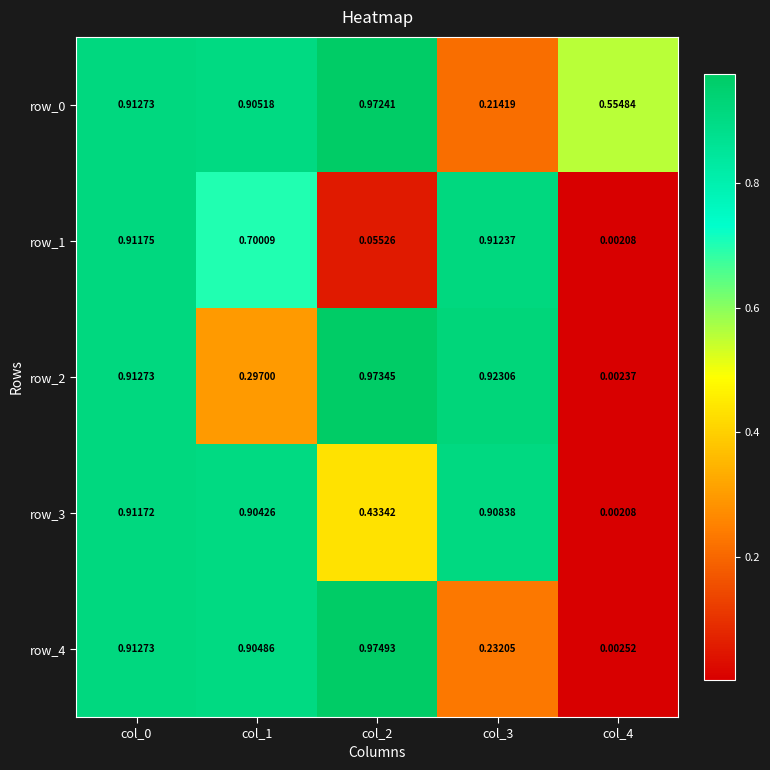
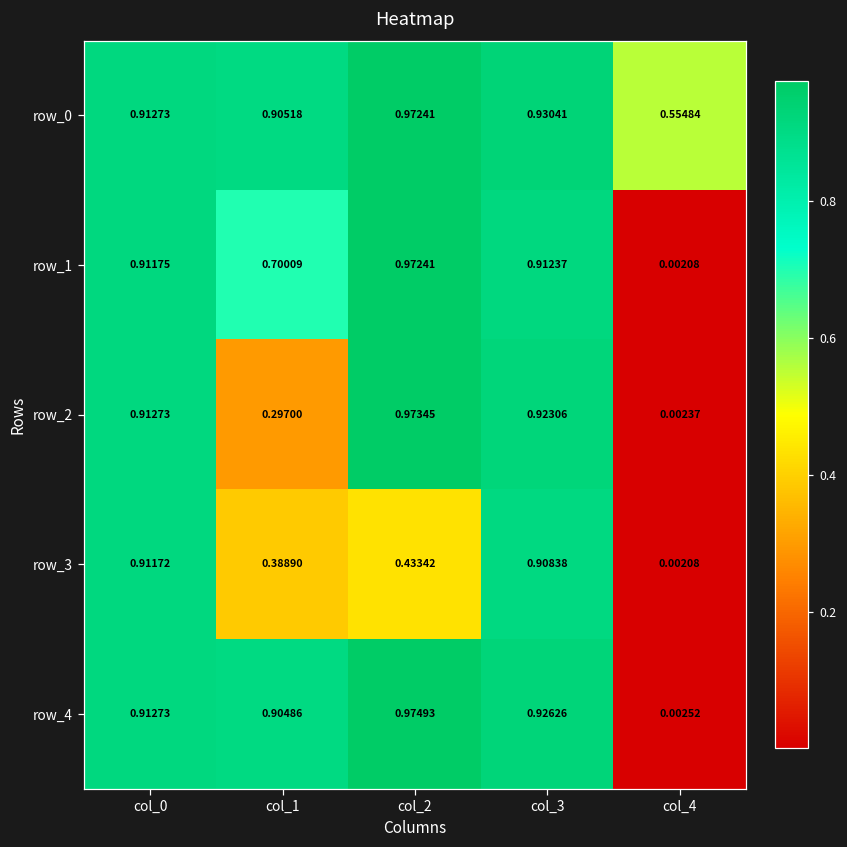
  {
    "row_0": {
      "col_0": 0.91273,
      "col_1": 0.90518,
      "col_2": 0.97241,
-     "col_3": 0.21419,
+     "col_3": 0.93041,
      "col_4": 0.55484
    },
    "row_1": {
      "col_0": 0.91175,
      "col_1": 0.70009,
-     "col_2": 0.05526,
+     "col_2": 0.97241,
      "col_3": 0.91237,
      "col_4": 0.00208
    },
    "row_2": {
      "col_0": 0.91273,
      "col_1": 0.29700,
      "col_2": 0.97345,
      "col_3": 0.92306,
      "col_4": 0.00237
    },
    "row_3": {
      "col_0": 0.91172,
-     "col_1": 0.90426,
+     "col_1": 0.38890,
      "col_2": 0.43342,
      "col_3": 0.90838,
      "col_4": 0.00208
    },
    "row_4": {
      "col_0": 0.91273,
      "col_1": 0.90486,
      "col_2": 0.97493,
-     "col_3": 0.23205,
+     "col_3": 0.92626,
      "col_4": 0.00252
    }
  }
